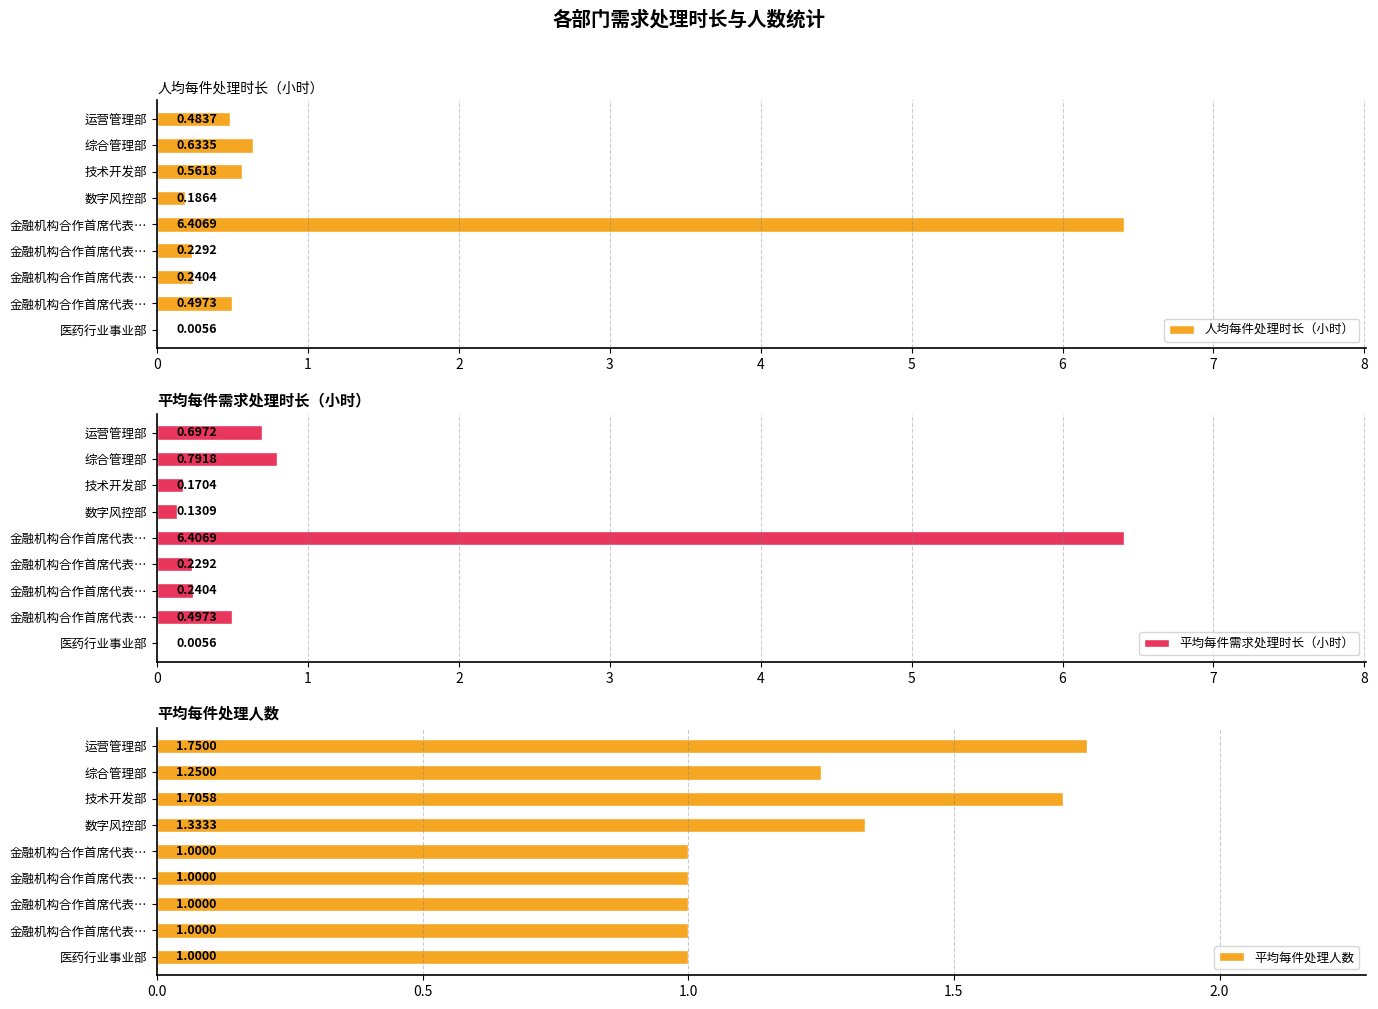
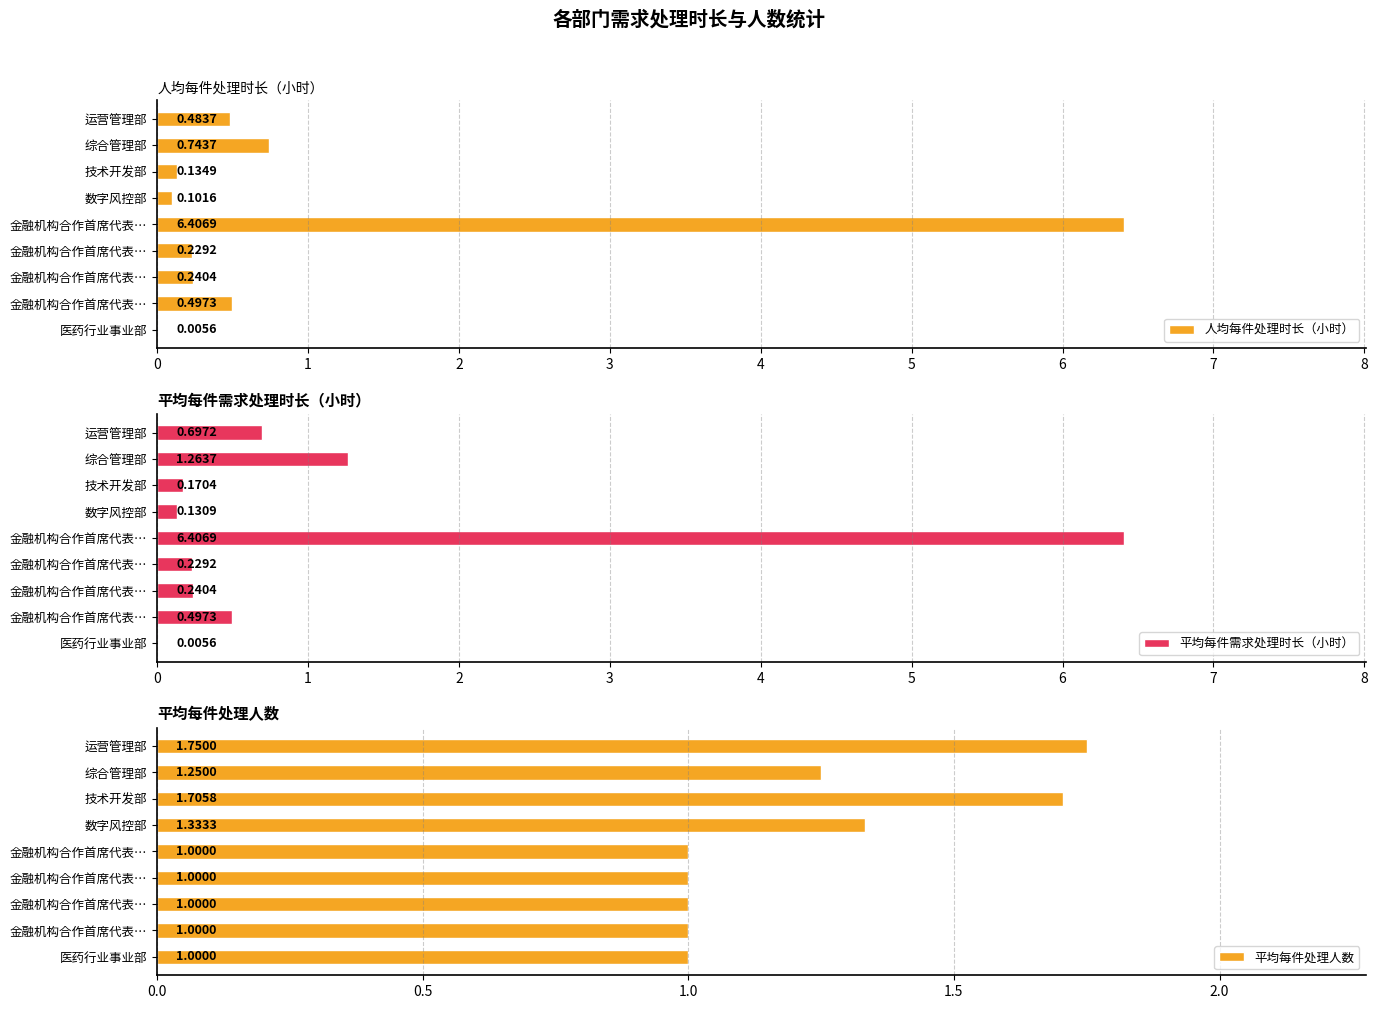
  {
    "人均每件处理时长（小时）": {
      "运营管理部": 0.4837,
-     "综合管理部": 0.6335,
-     "技术开发部": 0.5618,
-     "数字风控部": 0.1864,
+     "综合管理部": 0.7437,
+     "技术开发部": 0.1349,
+     "数字风控部": 0.1016,
      "医药行业事业部": 0.0056
    },
    "平均每件需求处理时长（小时）": {
      "运营管理部": 0.6972,
-     "综合管理部": 0.7918,
+     "综合管理部": 1.2637,
      "技术开发部": 0.1704,
      "数字风控部": 0.1309,
      "医药行业事业部": 0.0056
    },
    "平均每件处理人数": {
      "运营管理部": 1.7500,
      "综合管理部": 1.2500,
      "技术开发部": 1.7058,
      "数字风控部": 1.3333,
      "医药行业事业部": 1.0000
    }
  }
